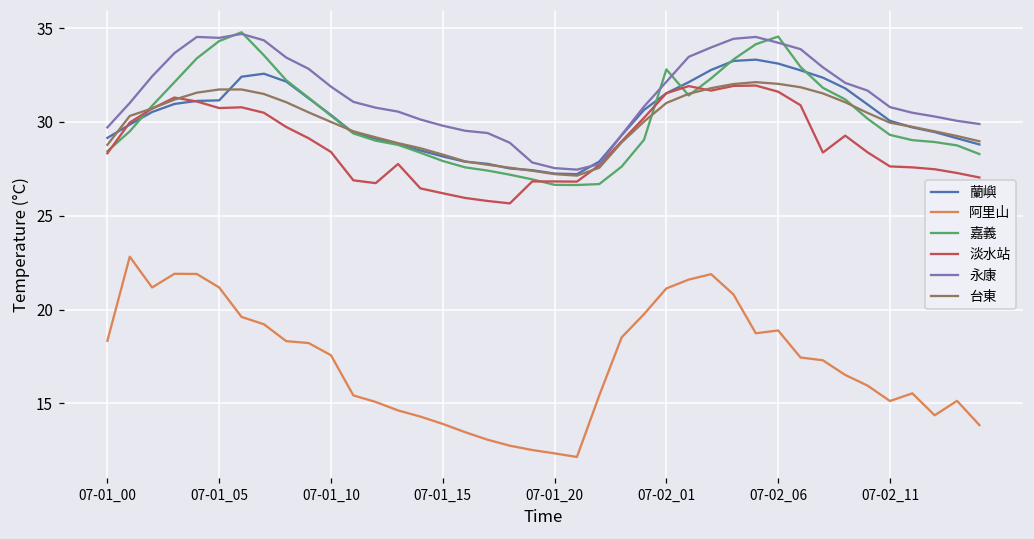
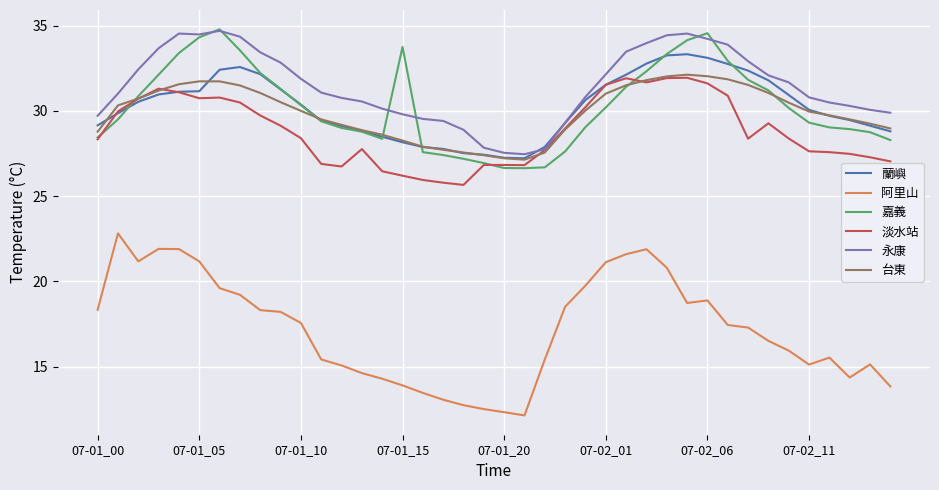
  {
    "嘉義": {
      "07-01_05": 34.3,
-     "07-01_15": 27.9,
+     "07-01_15": 33.8,
      "07-01_20": 26.7,
-     "07-02_01": 32.8,
+     "07-02_01": 30.2,
      "07-02_06": 34.6,
      "07-02_11": 29.3
    },
    "台東": {
      "07-01_00": 28.8,
      "07-01_05": 31.7,
      "07-01_10": 30.0,
      "07-02_01": 31.0,
      "07-02_06": 32.0
    }
  }
